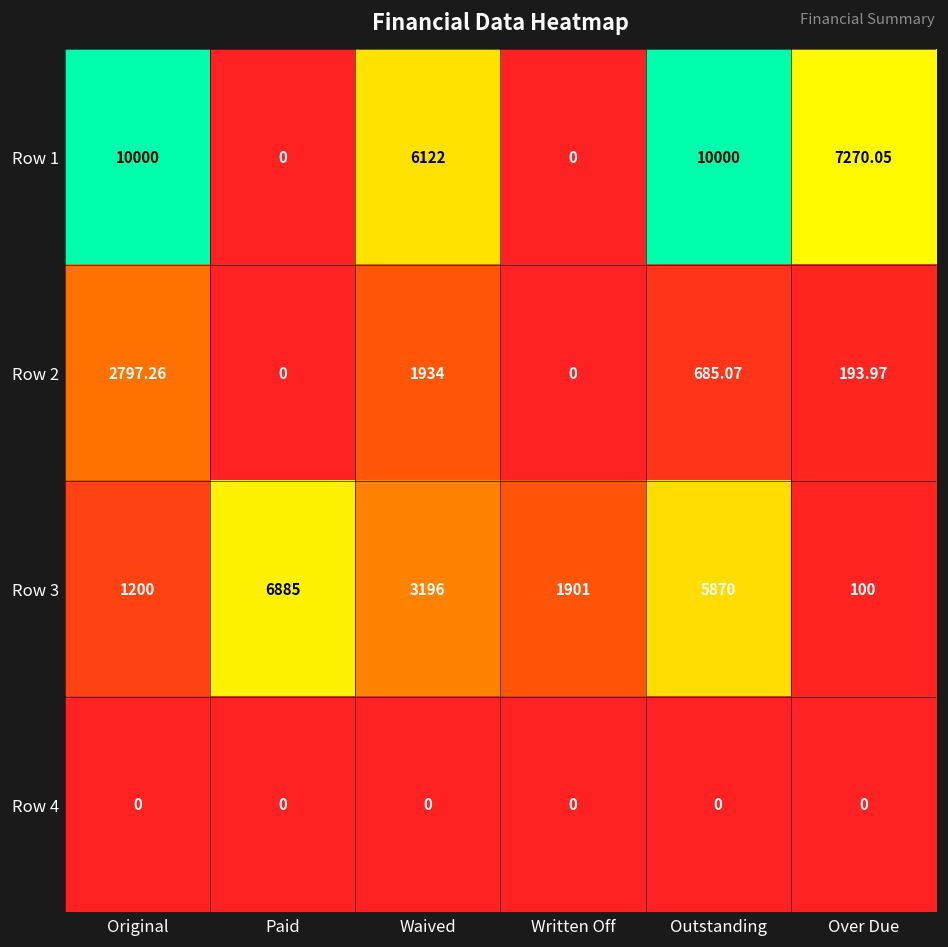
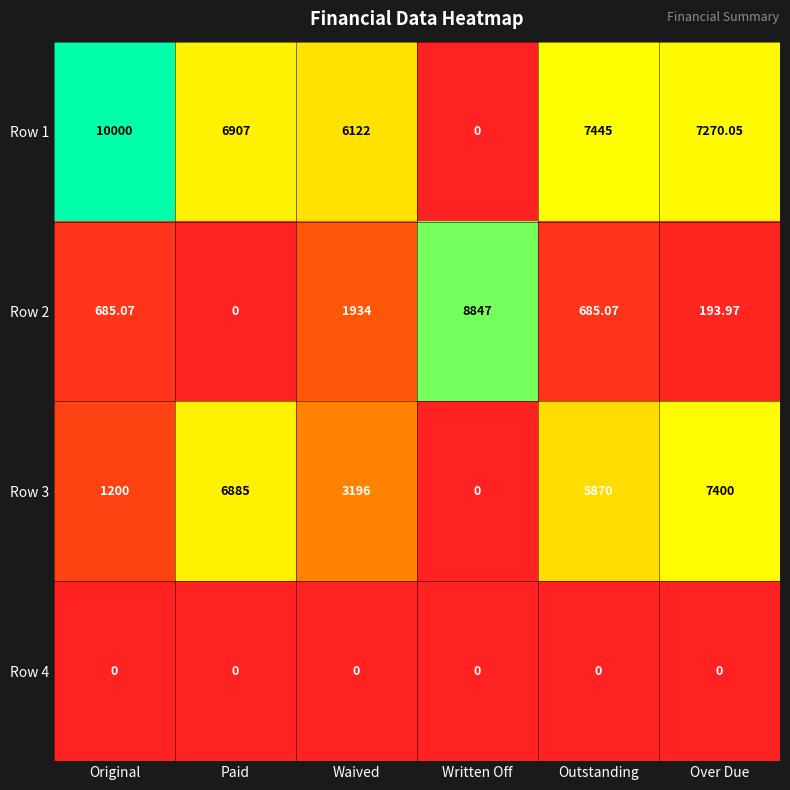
  {
    "Row 1": {
      "Original": 10000,
-     "Paid": 0,
+     "Paid": 6907,
      "Waived": 6122,
      "Written Off": 0,
-     "Outstanding": 10000,
+     "Outstanding": 7445,
      "Over Due": 7270.05
    },
    "Row 2": {
-     "Original": 2797.26,
+     "Original": 685.07,
      "Paid": 0,
      "Waived": 1934,
-     "Written Off": 0,
+     "Written Off": 8847,
      "Outstanding": 685.07,
      "Over Due": 193.97
    },
    "Row 3": {
      "Original": 1200,
      "Paid": 6885,
      "Waived": 3196,
-     "Written Off": 1901,
+     "Written Off": 0,
      "Outstanding": 5870,
-     "Over Due": 100
+     "Over Due": 7400
    },
    "Row 4": {
      "Original": 0,
      "Paid": 0,
      "Waived": 0,
      "Written Off": 0,
      "Outstanding": 0,
      "Over Due": 0
    }
  }
